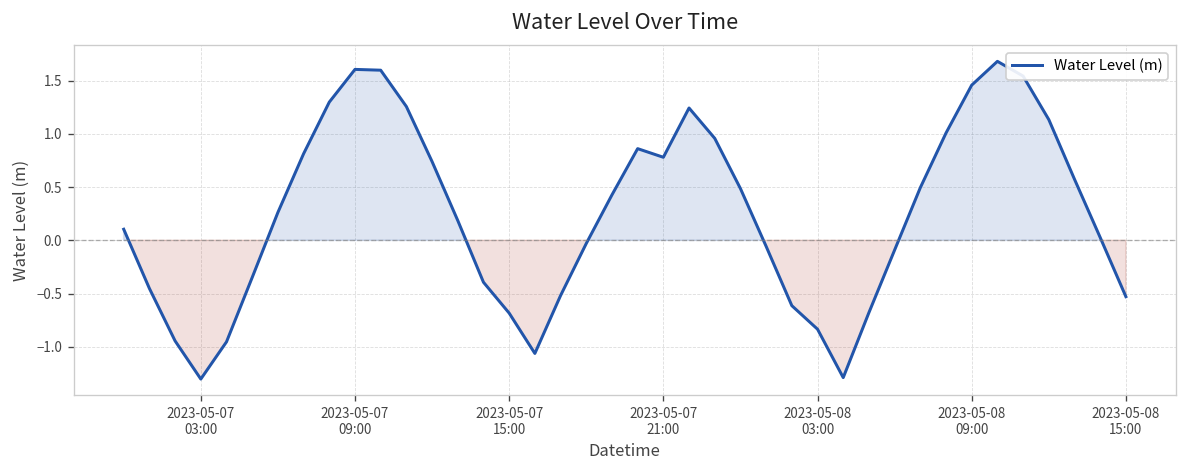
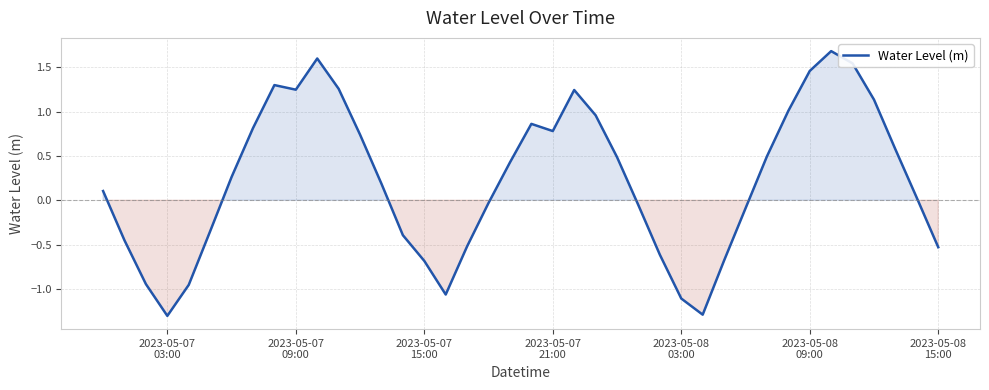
  {
    "2023-05-07 03:00": -1.3,
-   "2023-05-07 09:00": 1.6,
+   "2023-05-07 09:00": 1.2,
    "2023-05-07 15:00": -0.7,
    "2023-05-07 21:00": 0.8,
-   "2023-05-08 03:00": -0.8,
+   "2023-05-08 03:00": -1.1,
    "2023-05-08 09:00": 1.5,
    "2023-05-08 15:00": -0.5
  }
